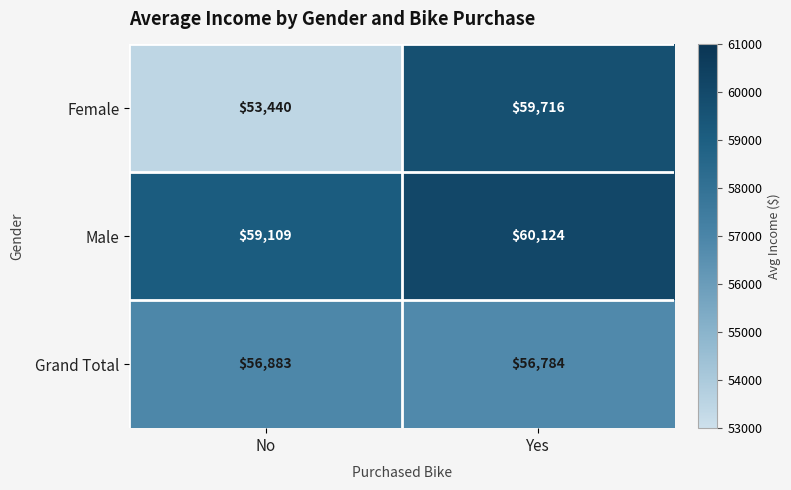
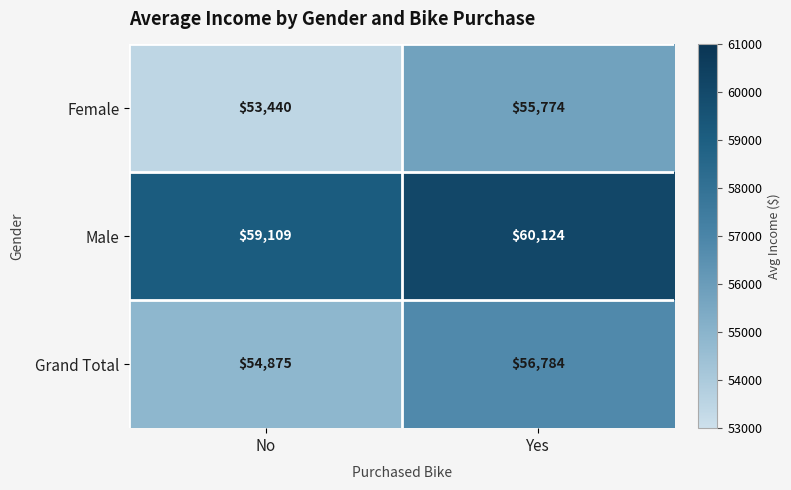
  {
    "Female": {
      "No": "$53,440",
-     "Yes": "$59,716"
+     "Yes": "$55,774"
    },
    "Male": {
      "No": "$59,109",
      "Yes": "$60,124"
    },
    "Grand Total": {
-     "No": "$56,883",
+     "No": "$54,875",
      "Yes": "$56,784"
    }
  }
